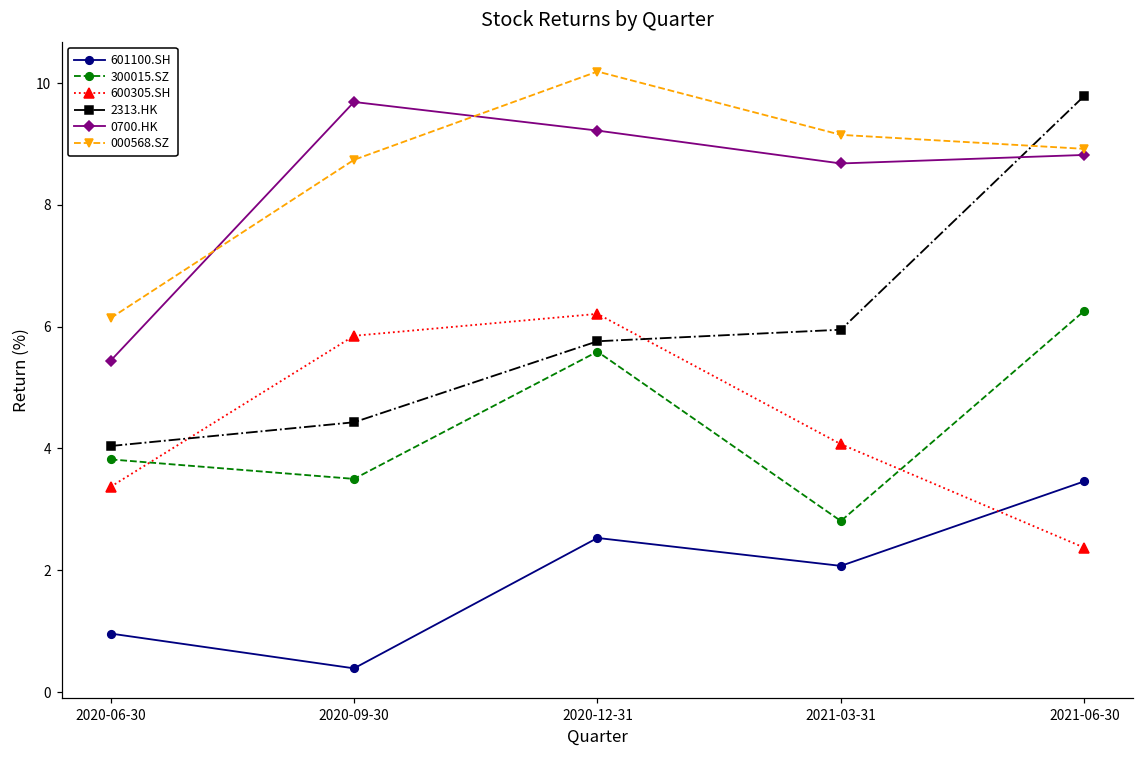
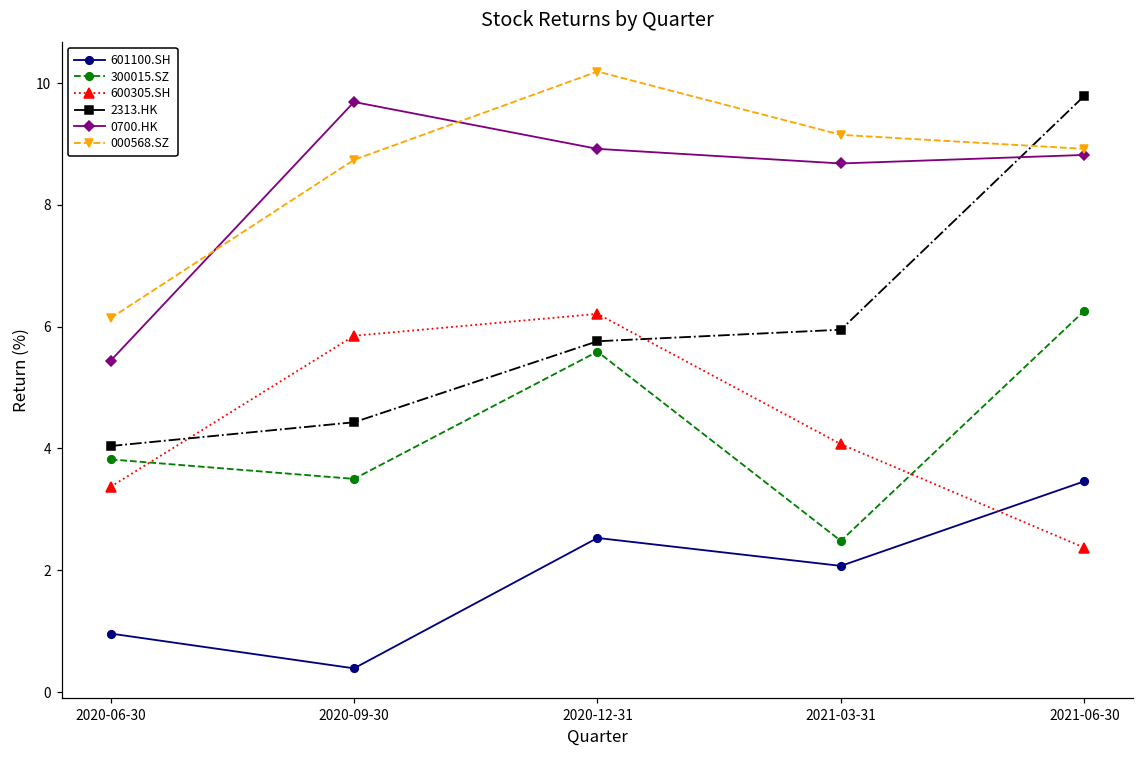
  {
    "601100.SH": {
      "2020-06-30": 1.0,
      "2020-09-30": 0.4,
      "2020-12-31": 2.5,
      "2021-03-31": 2.1,
      "2021-06-30": 3.5
    },
    "300015.SZ": {
      "2020-06-30": 3.8,
      "2020-09-30": 3.5,
      "2020-12-31": 5.6,
-     "2021-03-31": 2.8,
+     "2021-03-31": 2.5,
      "2021-06-30": 6.3
    },
    "600305.SH": {
      "2020-06-30": 3.4,
      "2020-09-30": 5.9,
      "2020-12-31": 6.2,
      "2021-03-31": 4.1,
      "2021-06-30": 2.4
    },
    "2313.HK": {
      "2020-06-30": 4.0,
      "2020-09-30": 4.4,
      "2020-12-31": 5.8,
      "2021-03-31": 6.0,
      "2021-06-30": 9.8
    },
    "0700.HK": {
      "2020-06-30": 5.4,
      "2020-09-30": 9.7,
-     "2020-12-31": 9.2,
+     "2020-12-31": 8.9,
      "2021-03-31": 8.7,
      "2021-06-30": 8.8
    },
    "000568.SZ": {
      "2020-06-30": 6.1,
      "2020-09-30": 8.7,
      "2020-12-31": 10.2,
      "2021-03-31": 9.2,
      "2021-06-30": 8.9
    }
  }
